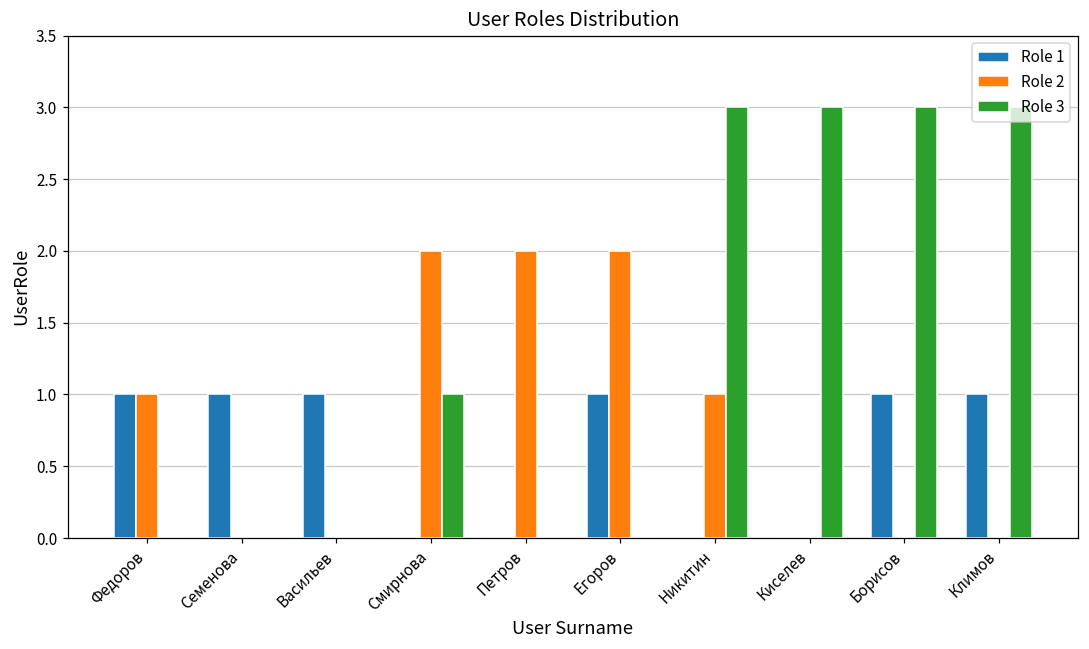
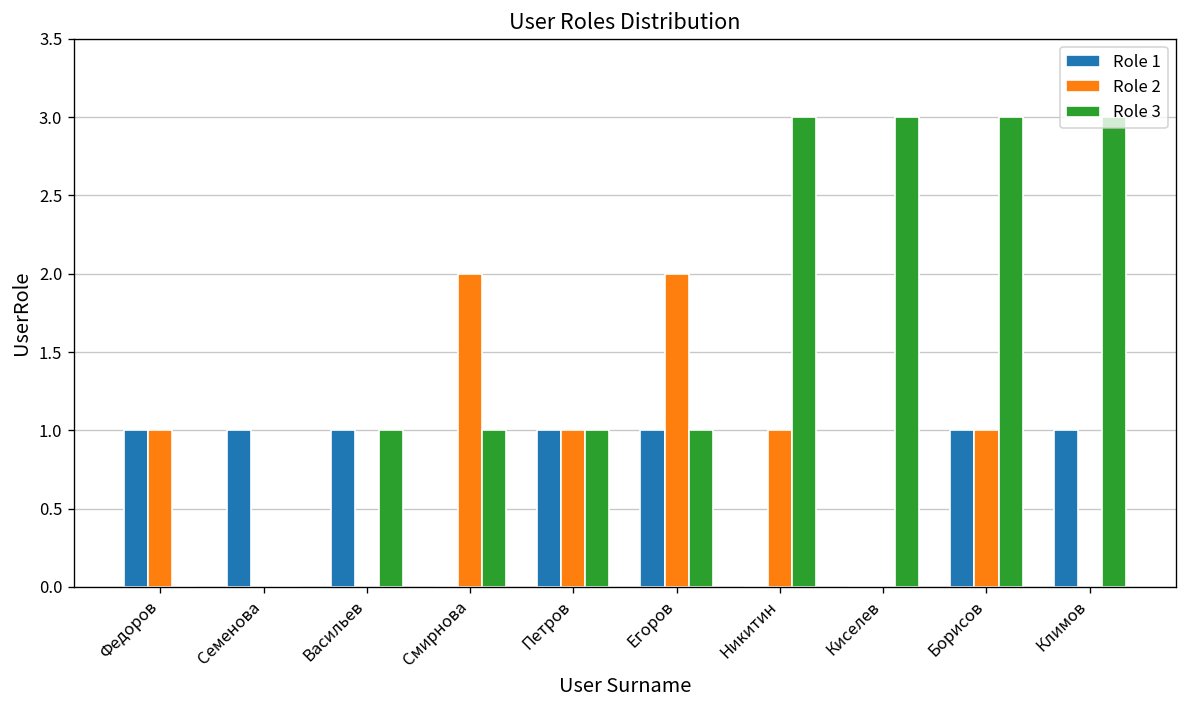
  {
    "Role 1": {
      "Федоров": 1,
      "Семенова": 1,
      "Васильев": 1,
      "Смирнова": 0,
-     "Петров": 0,
+     "Петров": 1,
      "Егоров": 1,
      "Никитин": 0,
      "Киселев": 0,
      "Борисов": 1,
      "Климов": 1
    },
    "Role 2": {
      "Федоров": 1,
      "Семенова": 0,
      "Васильев": 0,
      "Смирнова": 2,
-     "Петров": 2,
+     "Петров": 1,
      "Егоров": 2,
      "Никитин": 1,
      "Киселев": 0,
-     "Борисов": 0,
+     "Борисов": 1,
      "Климов": 0
    },
    "Role 3": {
      "Федоров": 0,
      "Семенова": 0,
-     "Васильев": 0,
+     "Васильев": 1,
      "Смирнова": 1,
-     "Петров": 0,
-     "Егоров": 0,
+     "Петров": 1,
+     "Егоров": 1,
      "Никитин": 3,
      "Киселев": 3,
      "Борисов": 3
    }
  }
